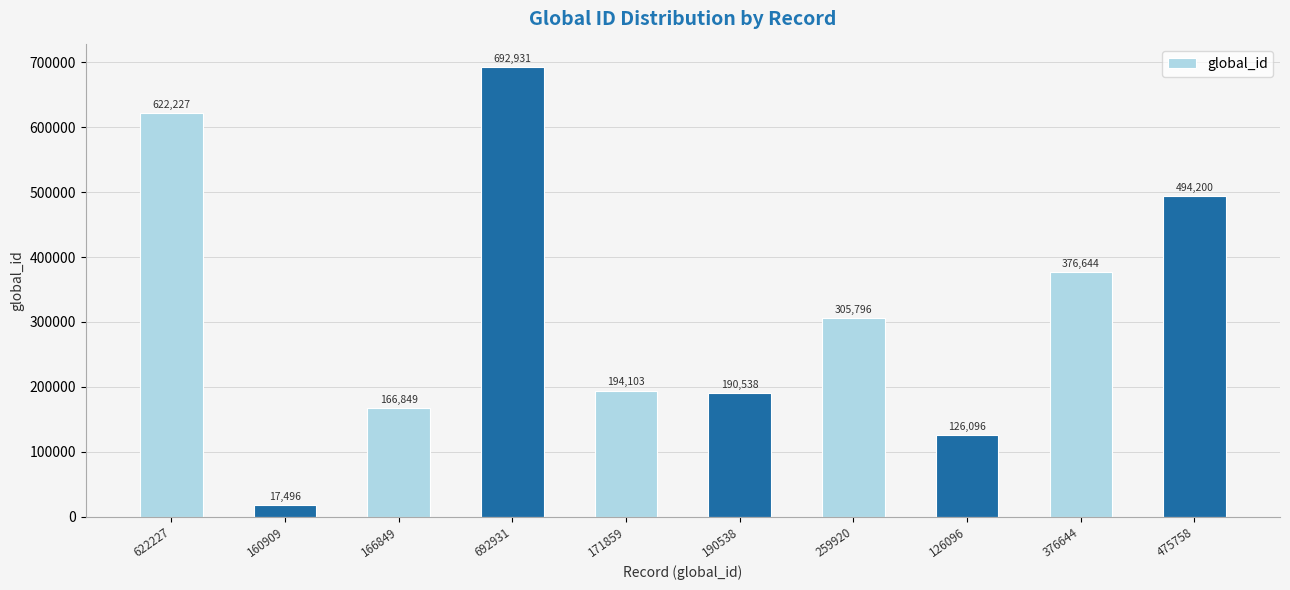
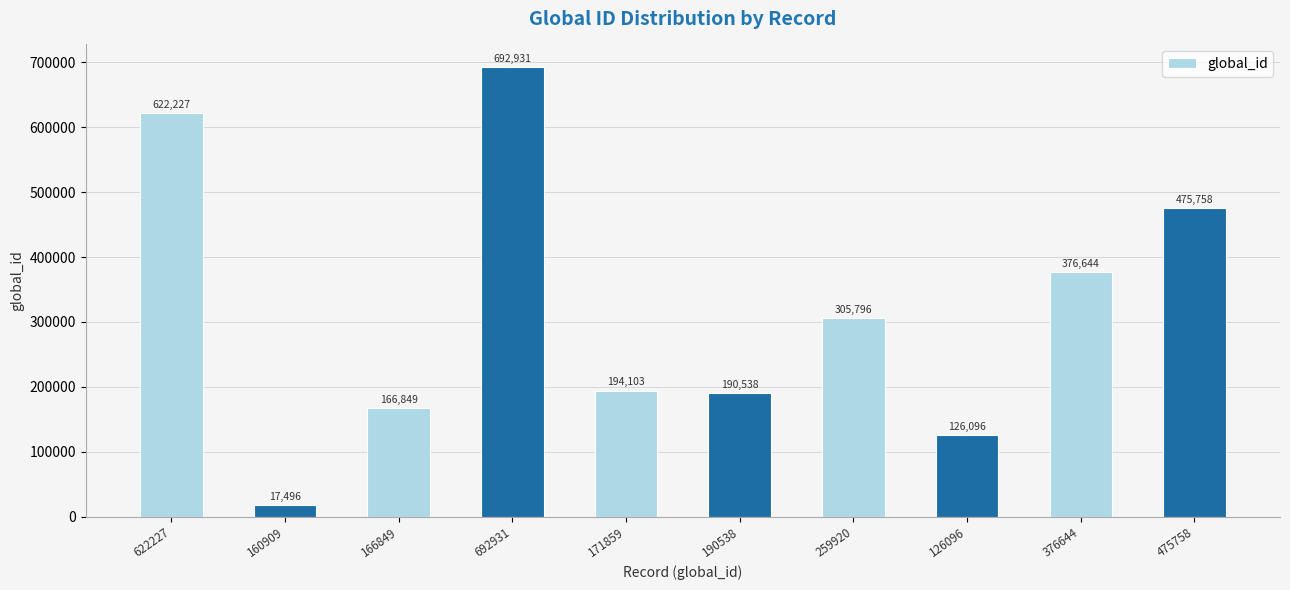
  {
    "622227": "622,227",
    "160909": "17,496",
    "166849": "166,849",
    "692931": "692,931",
    "171859": "194,103",
    "190538": "190,538",
    "259920": "305,796",
    "126096": "126,096",
    "376644": "376,644",
-   "475758": "494,200"
+   "475758": "475,758"
  }
